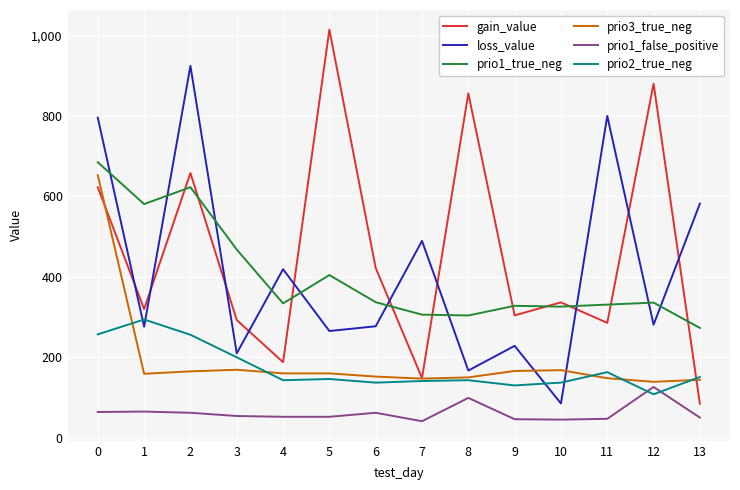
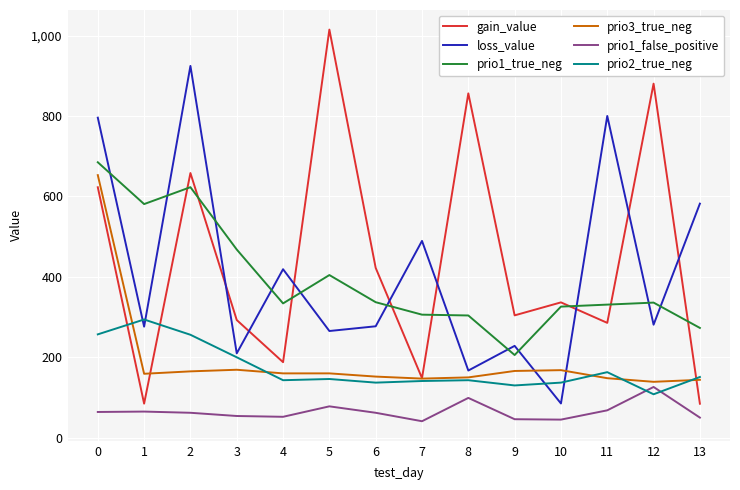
  {
    "gain_value": {
      "0": "620",
-     "1": "320",
+     "1": "80",
      "2": "660",
      "3": "290",
      "4": "190",
      "5": "1,010",
      "6": "420",
      "8": "860",
      "9": "300",
      "10": "340",
      "11": "290",
      "12": "880",
      "13": "80"
    },
    "loss_value": {
      "0": "800",
      "1": "280",
      "2": "920",
      "3": "210",
      "4": "420",
      "5": "270",
      "6": "280",
      "7": "490",
      "8": "170",
      "9": "230",
      "10": "90",
      "11": "800",
      "12": "280",
      "13": "580"
    },
    "prio1_true_neg": {
      "0": "690",
      "1": "580",
      "2": "620",
      "3": "470",
      "4": "330",
      "5": "400",
      "6": "340",
      "7": "310",
      "8": "300",
-     "9": "330",
+     "9": "210",
      "10": "330",
      "11": "330",
      "12": "340",
      "13": "270"
    },
    "prio3_true_neg": {
      "0": "650",
      "1": "160",
      "2": "170",
      "3": "170",
      "4": "160",
      "5": "160",
      "6": "150",
      "8": "150",
      "9": "170",
      "10": "170",
      "11": "150",
      "12": "140",
      "13": "140"
    },
    "prio1_false_positive": {
      "0": "60",
      "1": "70",
      "2": "60",
      "3": "50",
      "4": "50",
-     "5": "50",
+     "5": "80",
      "6": "60",
      "7": "40",
      "8": "100",
      "9": "50",
      "10": "50",
-     "11": "50",
+     "11": "70",
      "12": "130",
      "13": "50"
    },
    "prio2_true_neg": {
      "0": "260",
      "1": "290",
      "2": "260",
      "3": "200",
      "4": "140",
      "5": "150",
      "6": "140",
      "8": "140",
      "9": "130",
      "10": "140",
      "11": "160",
      "12": "110",
      "13": "150"
    }
  }
